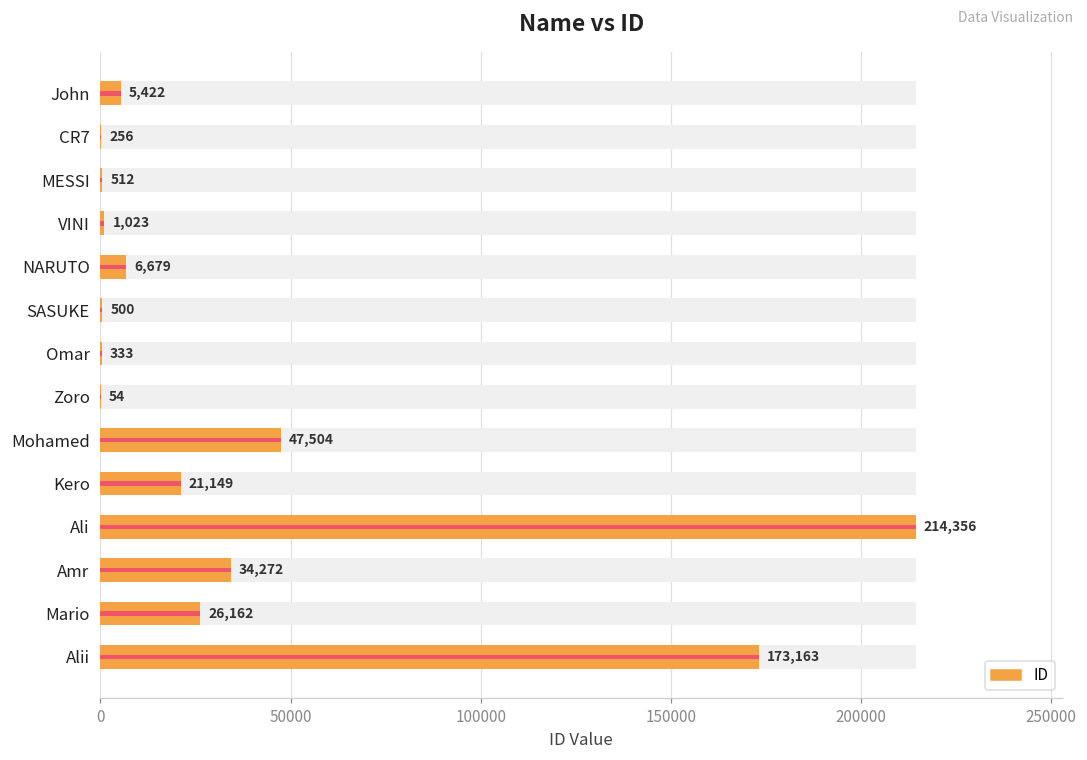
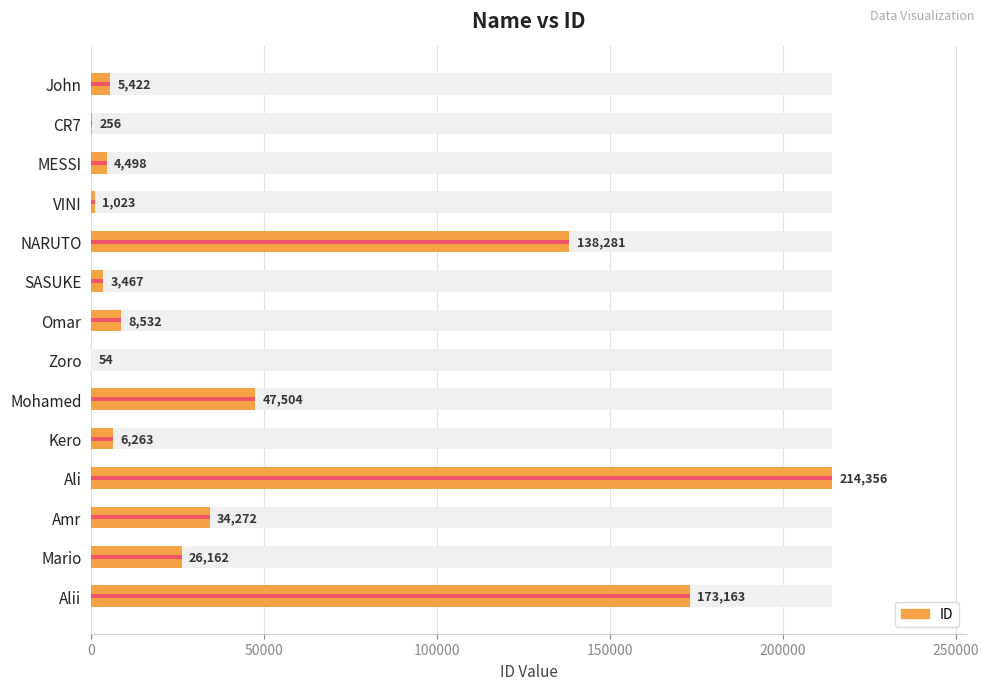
  {
    "ID": {
      "CR7": "256",
-     "MESSI": "512",
-     "NARUTO": "6,679",
-     "SASUKE": "500",
-     "Omar": "333",
+     "MESSI": "4,498",
+     "NARUTO": "138,281",
+     "SASUKE": "3,467",
+     "Omar": "8,532",
      "Zoro": "54",
-     "Kero": "21,149",
+     "Kero": "6,263",
      "Ali": "214,356"
    }
  }
